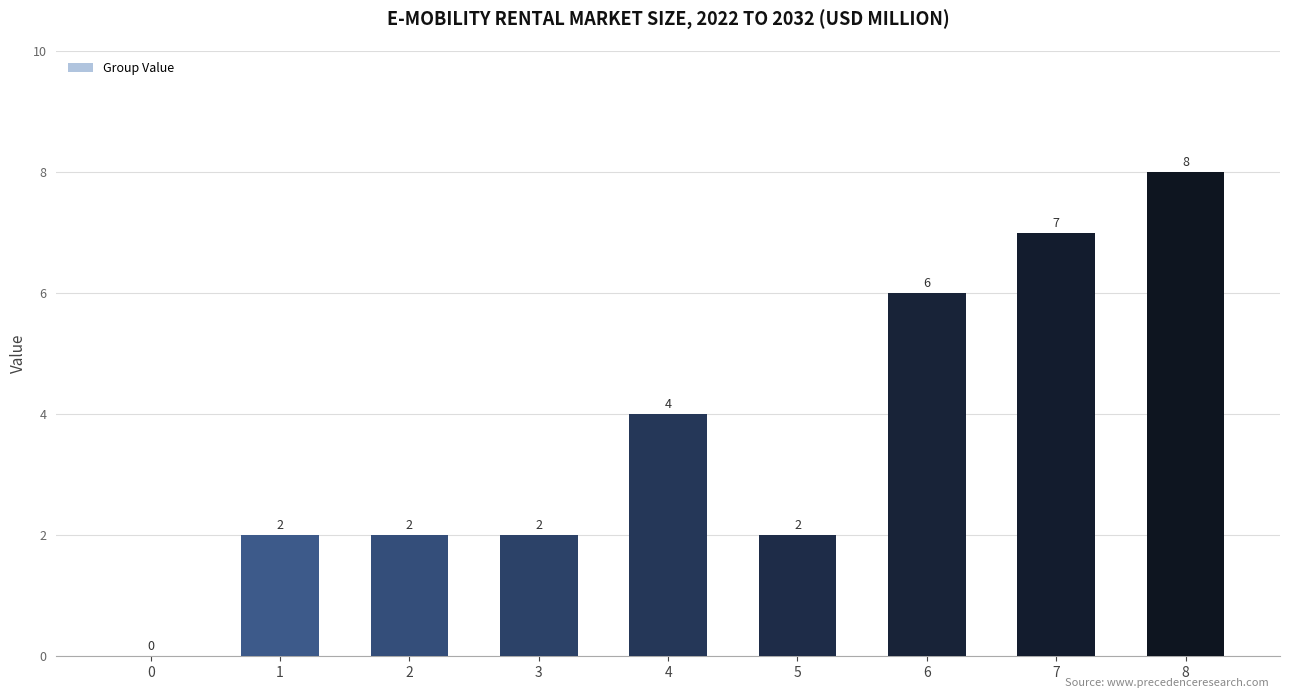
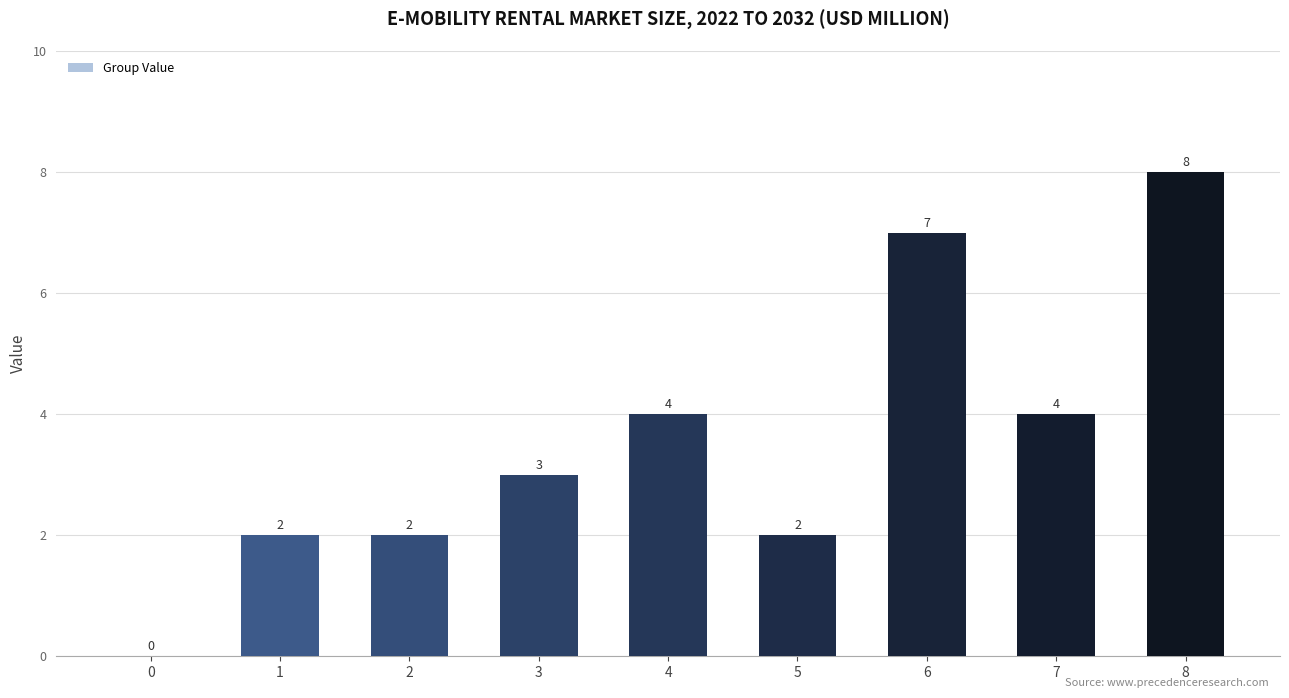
  {
    "0": 0,
    "1": 2,
    "2": 2,
-   "3": 2,
+   "3": 3,
    "4": 4,
    "5": 2,
-   "6": 6,
-   "7": 7,
+   "6": 7,
+   "7": 4,
    "8": 8
  }
